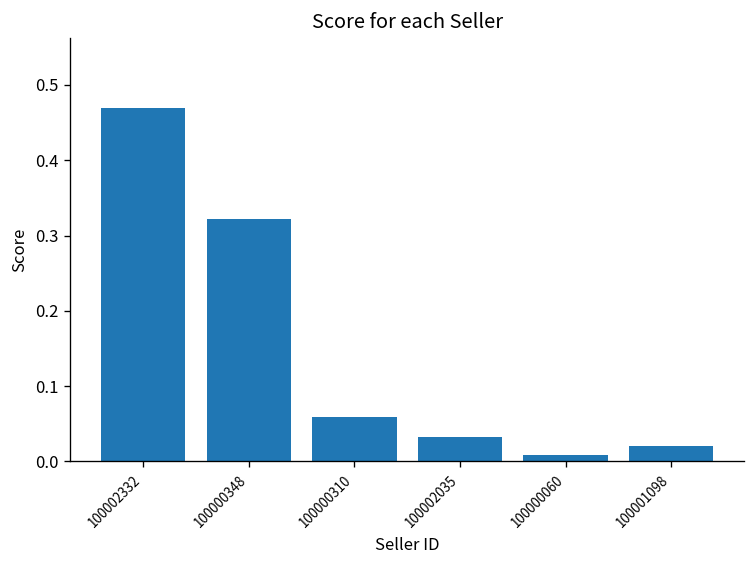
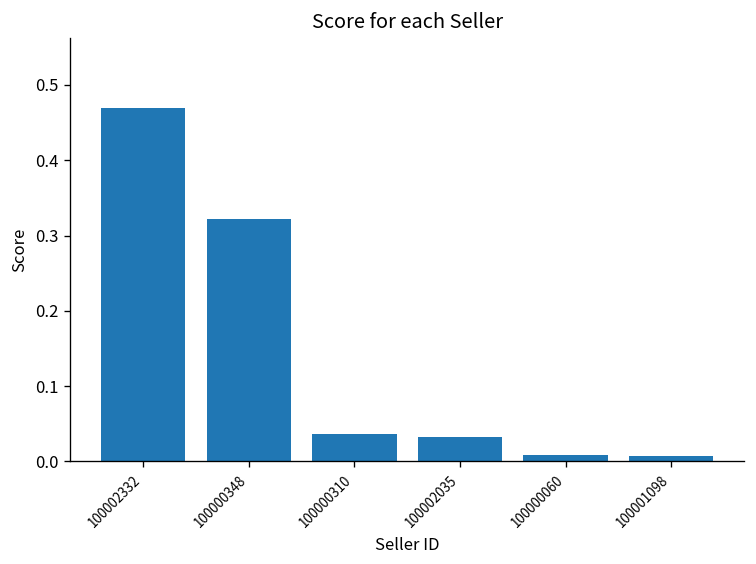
  {
    "100002332": 0.47,
    "100000348": 0.32,
-   "100000310": 0.06,
+   "100000310": 0.04,
    "100002035": 0.03,
    "100000060": 0.01,
-   "100001098": 0.02
+   "100001098": 0.01
  }
